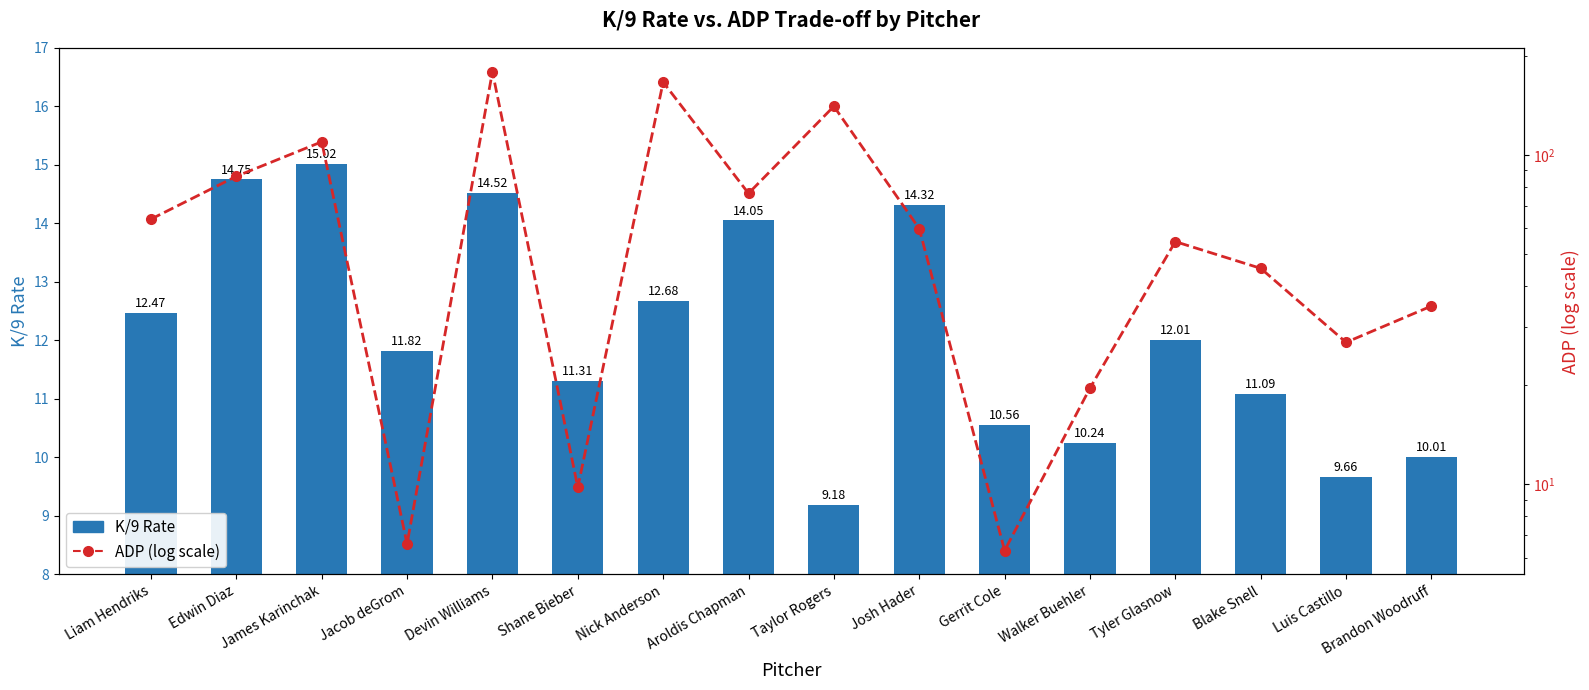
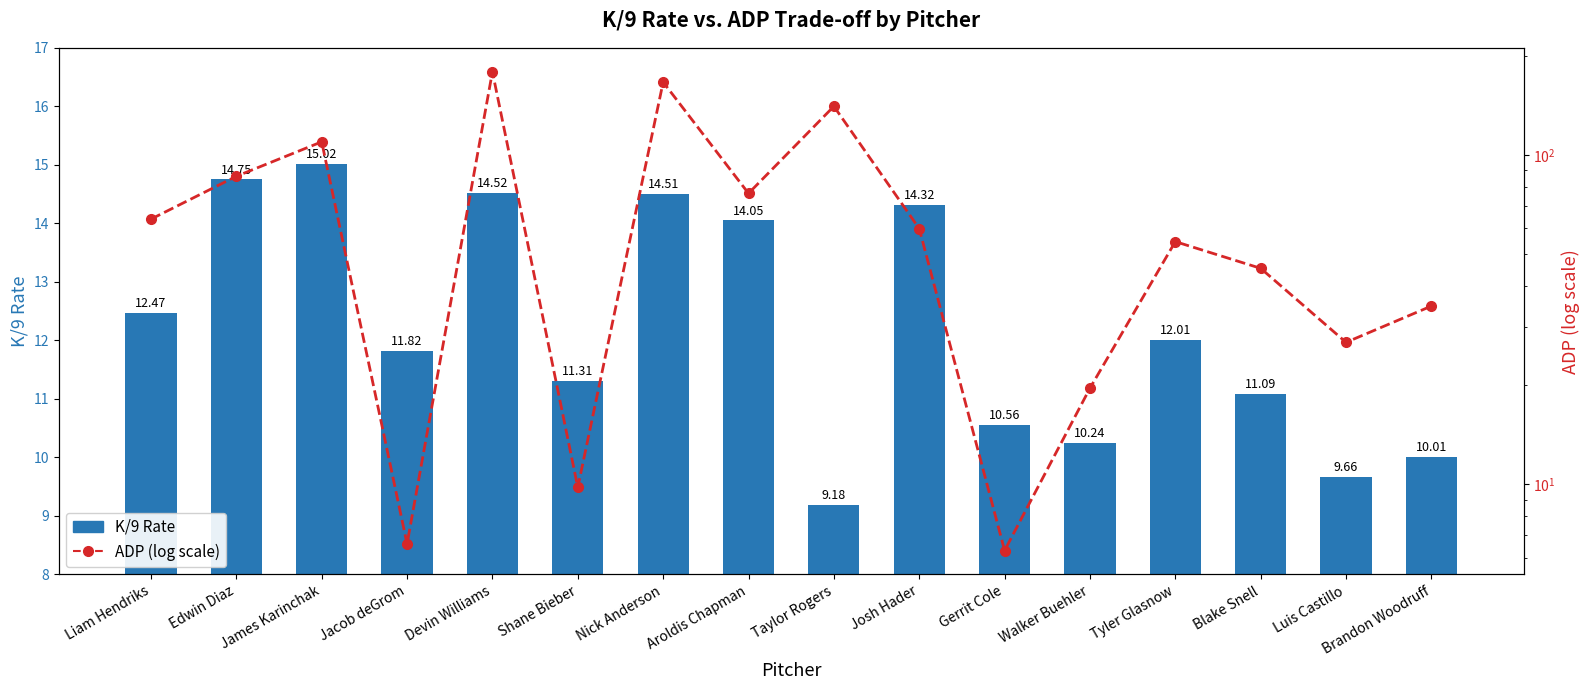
  {
    "K/9 Rate": {
      "Liam Hendriks": 12.47,
      "James Karinchak": 15.02,
      "Jacob deGrom": 11.82,
      "Devin Williams": 14.52,
      "Shane Bieber": 11.31,
-     "Nick Anderson": 12.68,
+     "Nick Anderson": 14.51,
      "Aroldis Chapman": 14.05,
      "Taylor Rogers": 9.18,
      "Josh Hader": 14.32,
      "Gerrit Cole": 10.56,
      "Walker Buehler": 10.24,
      "Tyler Glasnow": 12.01,
      "Blake Snell": 11.09,
      "Luis Castillo": 9.66,
      "Brandon Woodruff": 10.01
    }
  }
